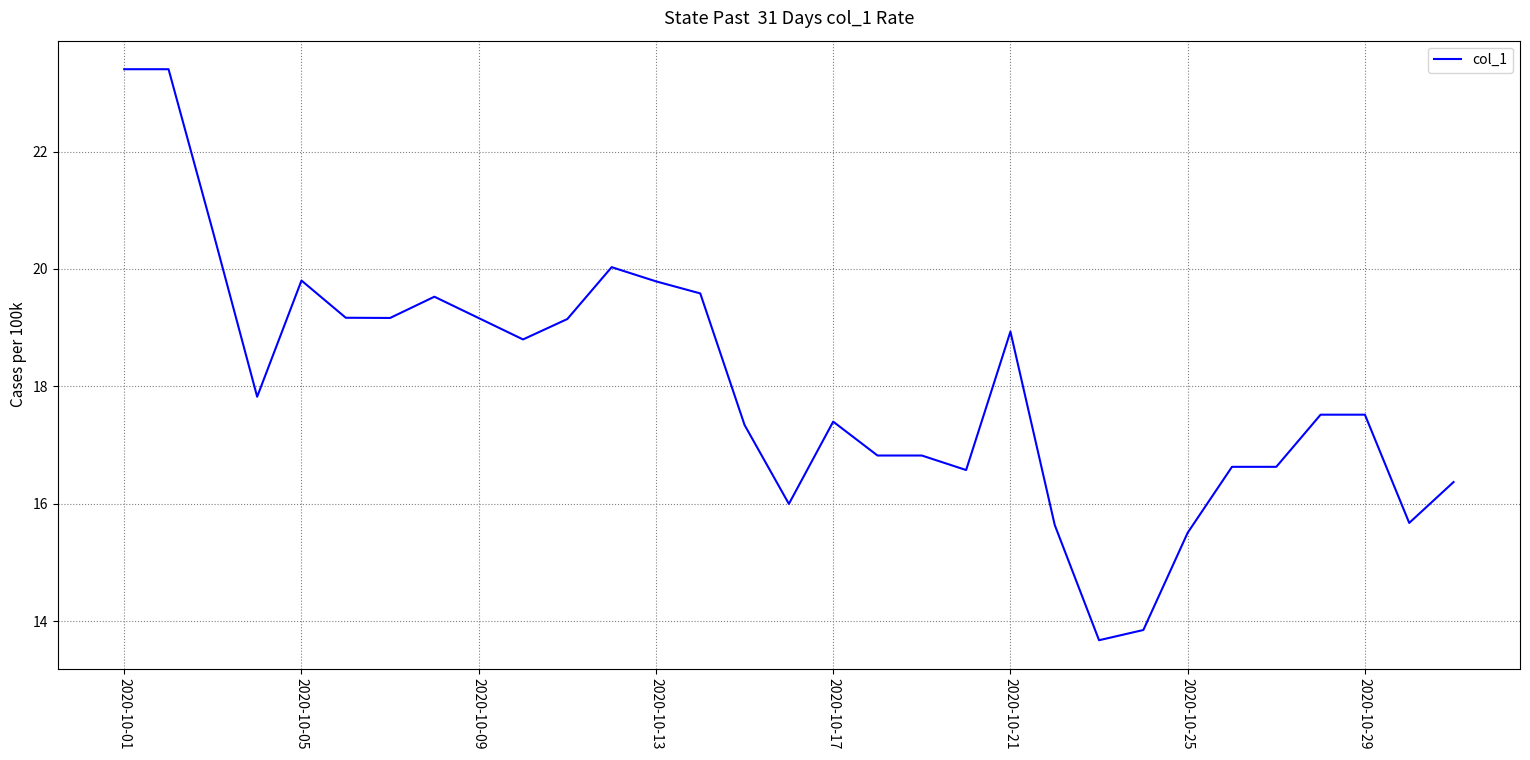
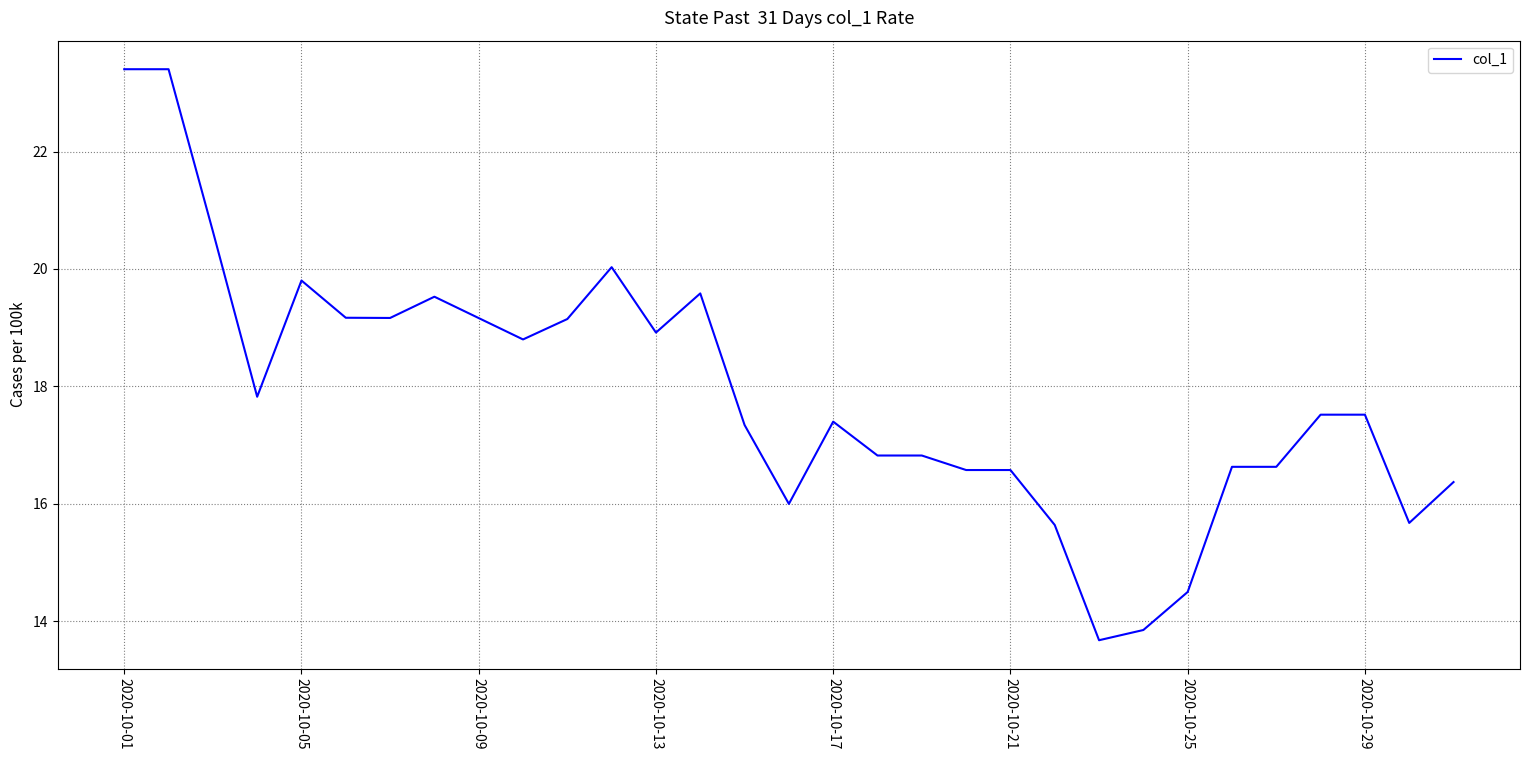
  {
    "2020-10-01": 23.4,
    "2020-10-05": 19.8,
    "2020-10-09": 19.2,
-   "2020-10-13": 19.8,
+   "2020-10-13": 18.9,
    "2020-10-17": 17.4,
-   "2020-10-21": 18.9,
-   "2020-10-25": 15.5,
+   "2020-10-21": 16.6,
+   "2020-10-25": 14.5,
    "2020-10-29": 17.5
  }
